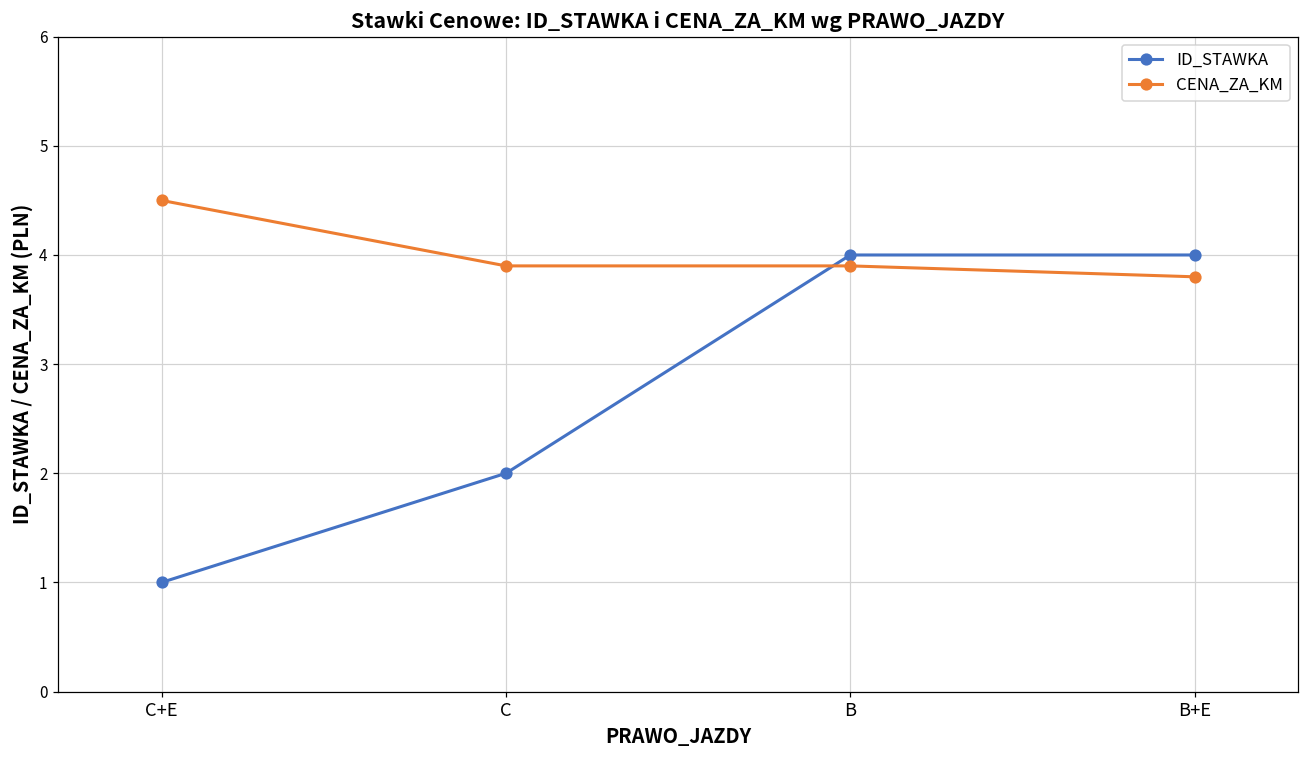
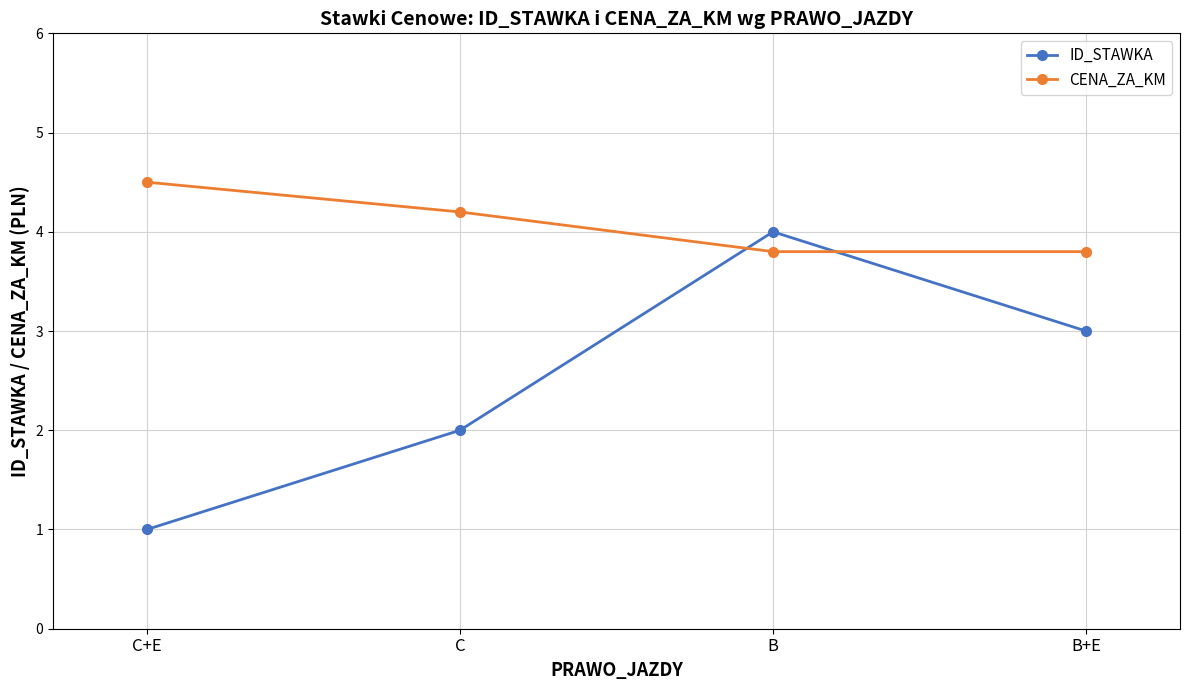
  {
    "ID_STAWKA": {
      "C+E": 1,
      "C": 2,
      "B": 4,
-     "B+E": 4
+     "B+E": 3
    },
    "CENA_ZA_KM": {
      "C+E": 4.5,
-     "C": 3.9,
-     "B": 3.9,
+     "C": 4.2,
+     "B": 3.8,
      "B+E": 3.8
    }
  }
